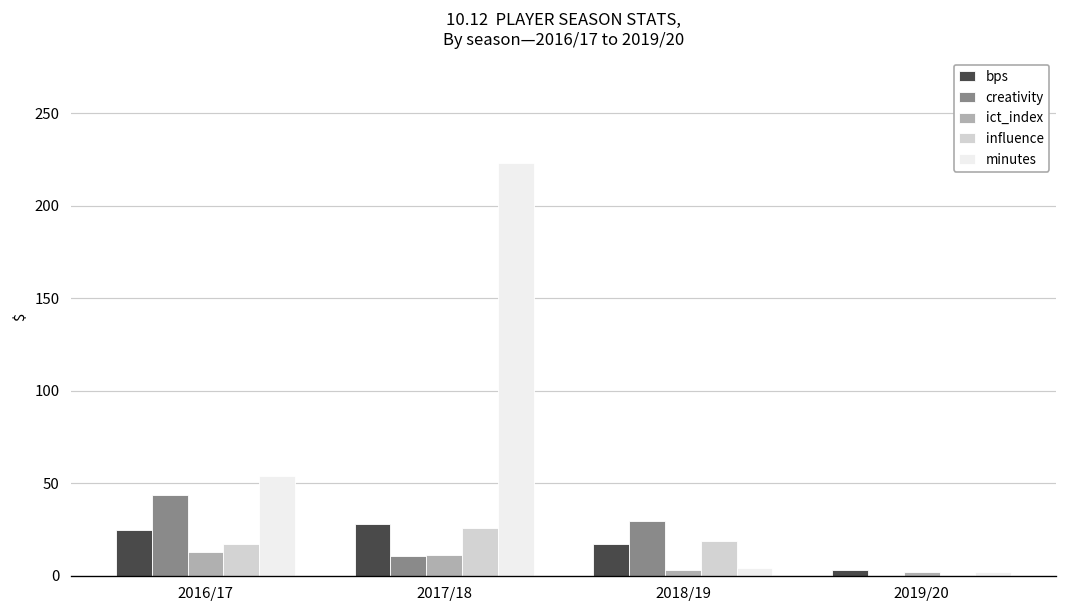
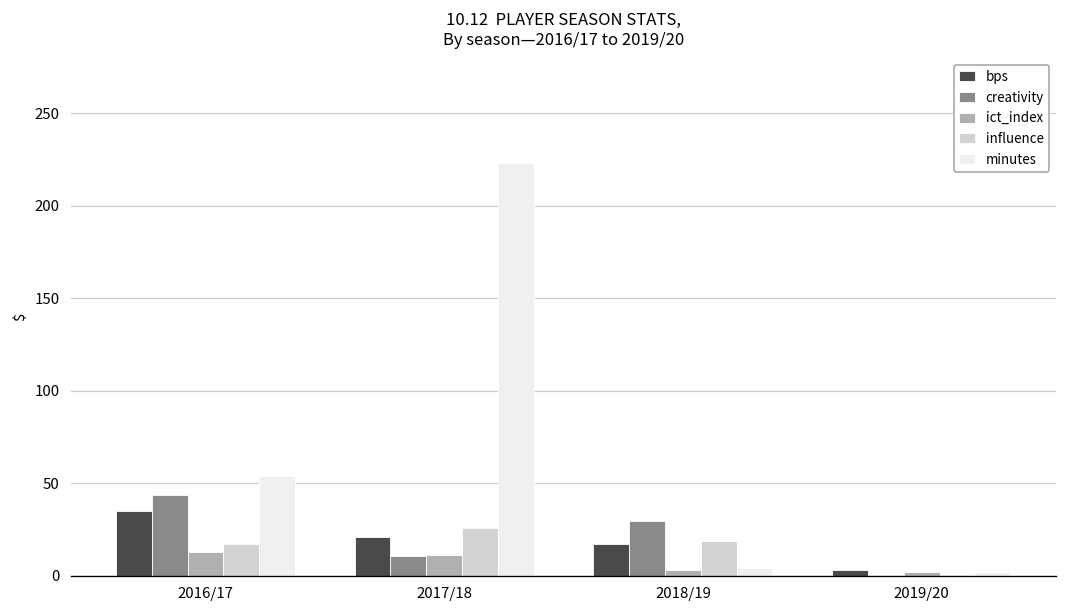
  {
    "bps": {
-     "2016/17": 25,
-     "2017/18": 28,
+     "2016/17": 35,
+     "2017/18": 21,
      "2018/19": 17,
      "2019/20": 3
    },
    "creativity": {
      "2016/17": 44,
      "2017/18": 11,
      "2018/19": 29,
      "2019/20": 0
    },
    "ict_index": {
      "2016/17": 13,
      "2017/18": 11,
      "2018/19": 3,
      "2019/20": 2
    }
  }
